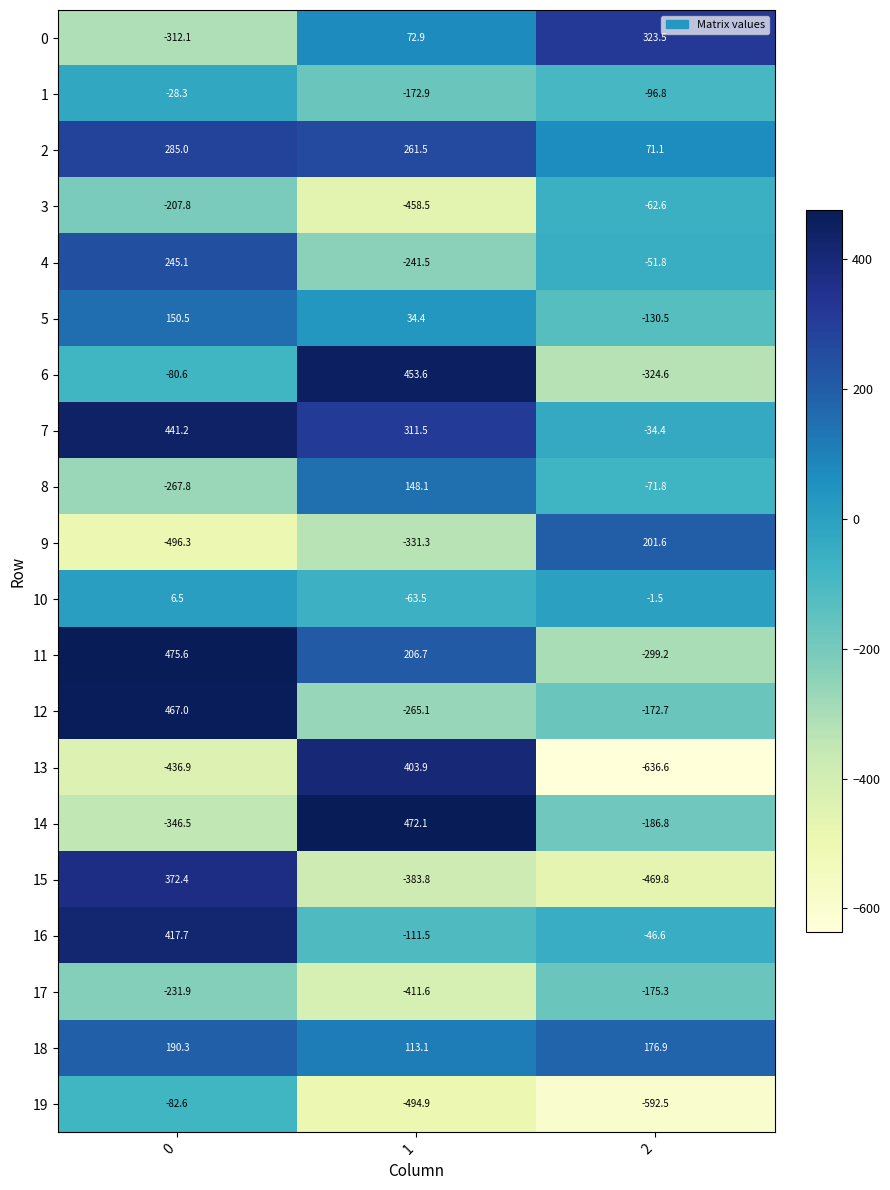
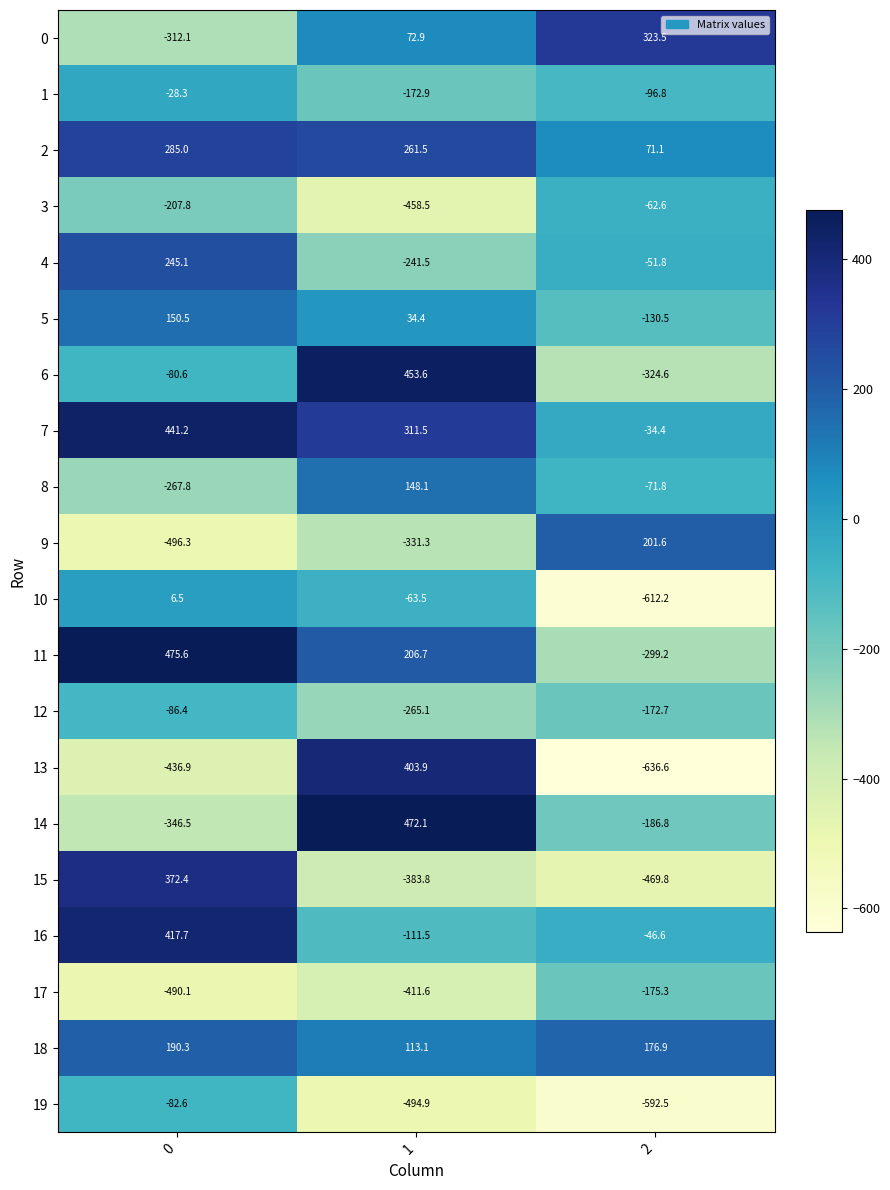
  {
    "0": {
      "0": -312.1,
      "1": 72.9
    },
    "1": {
      "0": -28.3,
      "1": -172.9,
      "2": -96.8
    },
    "2": {
      "0": 285.0,
      "1": 261.5,
      "2": 71.1
    },
    "3": {
      "0": -207.8,
      "1": -458.5,
      "2": -62.6
    },
    "4": {
      "0": 245.1,
      "1": -241.5,
      "2": -51.8
    },
    "5": {
      "0": 150.5,
      "1": 34.4,
      "2": -130.5
    },
    "6": {
      "0": -80.6,
      "1": 453.6,
      "2": -324.6
    },
    "7": {
      "0": 441.2,
      "1": 311.5,
      "2": -34.4
    },
    "8": {
      "0": -267.8,
      "1": 148.1,
      "2": -71.8
    },
    "9": {
      "0": -496.3,
      "1": -331.3,
      "2": 201.6
    },
    "10": {
      "0": 6.5,
      "1": -63.5,
-     "2": -1.5
+     "2": -612.2
    },
    "11": {
      "0": 475.6,
      "1": 206.7,
      "2": -299.2
    },
    "12": {
-     "0": 467.0,
+     "0": -86.4,
      "1": -265.1,
      "2": -172.7
    },
    "13": {
      "0": -436.9,
      "1": 403.9,
      "2": -636.6
    },
    "14": {
      "0": -346.5,
      "1": 472.1,
      "2": -186.8
    },
    "15": {
      "0": 372.4,
      "1": -383.8,
      "2": -469.8
    },
    "16": {
      "0": 417.7,
      "1": -111.5,
      "2": -46.6
    },
    "17": {
-     "0": -231.9,
+     "0": -490.1,
      "1": -411.6,
      "2": -175.3
    },
    "18": {
      "0": 190.3,
      "1": 113.1,
      "2": 176.9
    },
    "19": {
      "0": -82.6,
      "1": -494.9,
      "2": -592.5
    }
  }
